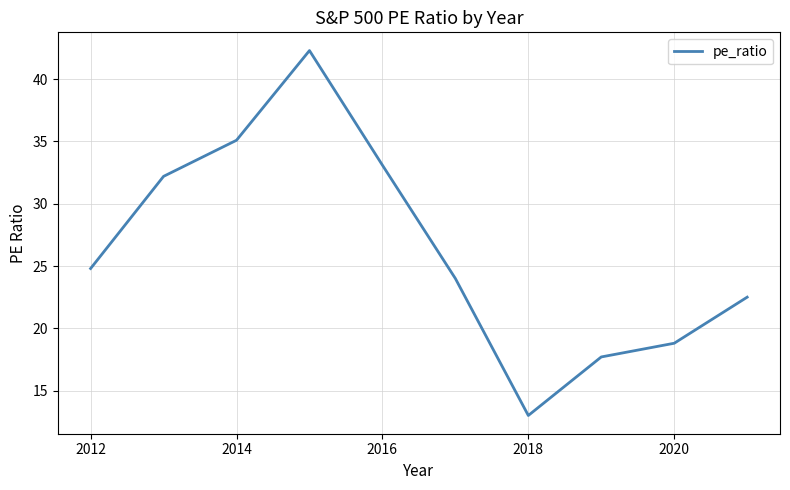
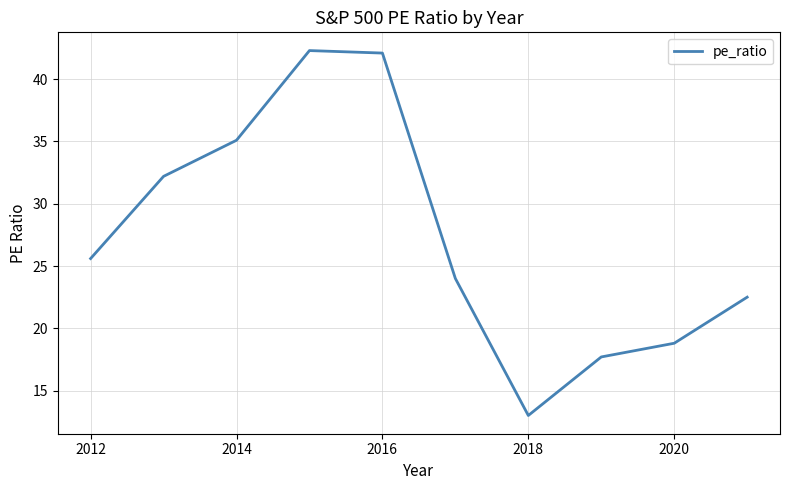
  {
-   "2012": 24.8,
+   "2012": 25.6,
    "2014": 35.1,
-   "2016": 33.1,
+   "2016": 42.1,
    "2018": 13.0,
    "2020": 18.8
  }
